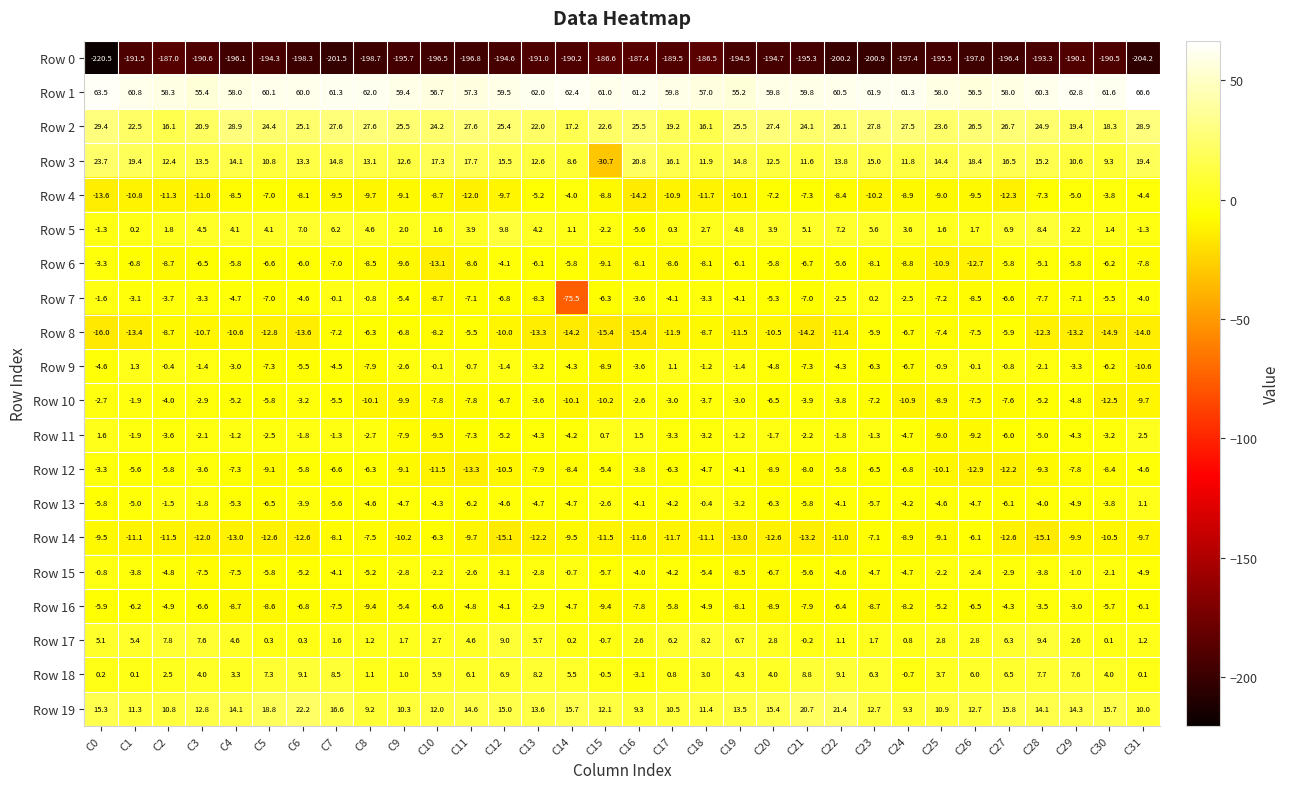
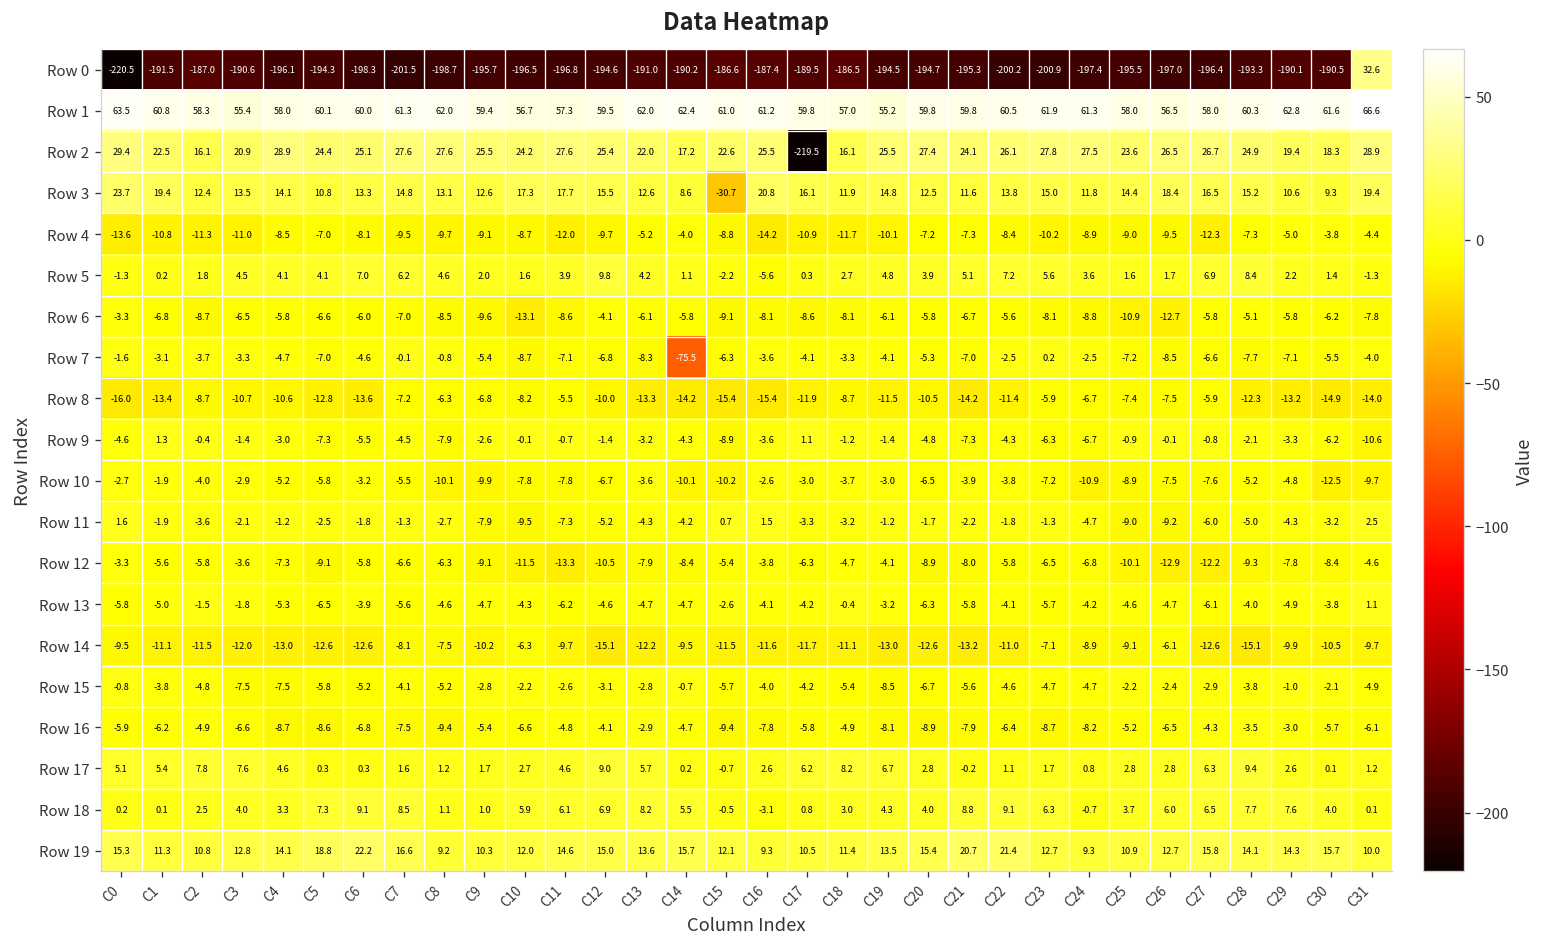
  {
    "Row 0": {
      "C0": -220.5,
      "C1": -191.5,
      "C2": -187.0,
      "C3": -190.6,
      "C4": -196.1,
      "C5": -194.3,
      "C6": -198.3,
      "C7": -201.5,
      "C8": -198.7,
      "C9": -195.7,
      "C10": -196.5,
      "C11": -196.8,
      "C12": -194.6,
      "C13": -191.0,
      "C14": -190.2,
      "C15": -186.6,
      "C16": -187.4,
      "C17": -189.5,
      "C18": -186.5,
      "C19": -194.5,
      "C20": -194.7,
      "C21": -195.3,
      "C22": -200.2,
      "C23": -200.9,
      "C24": -197.4,
      "C25": -195.5,
      "C26": -197.0,
      "C27": -196.4,
      "C28": -193.3,
      "C29": -190.1,
      "C30": -190.5,
-     "C31": -204.2
+     "C31": 32.6
    },
    "Row 2": {
      "C0": 29.4,
      "C1": 22.5,
      "C2": 16.1,
      "C3": 20.9,
      "C4": 28.9,
      "C5": 24.4,
      "C6": 25.1,
      "C7": 27.6,
      "C8": 27.6,
      "C9": 25.5,
      "C10": 24.2,
      "C11": 27.6,
      "C12": 25.4,
      "C13": 22.0,
      "C14": 17.2,
      "C15": 22.6,
      "C16": 25.5,
-     "C17": 19.2,
+     "C17": -219.5,
      "C18": 16.1,
      "C19": 25.5,
      "C20": 27.4,
      "C21": 24.1,
      "C22": 26.1,
      "C23": 27.8,
      "C24": 27.5,
      "C25": 23.6,
      "C26": 26.5,
      "C27": 26.7,
      "C28": 24.9,
      "C29": 19.4,
      "C30": 18.3,
      "C31": 28.9
    }
  }
